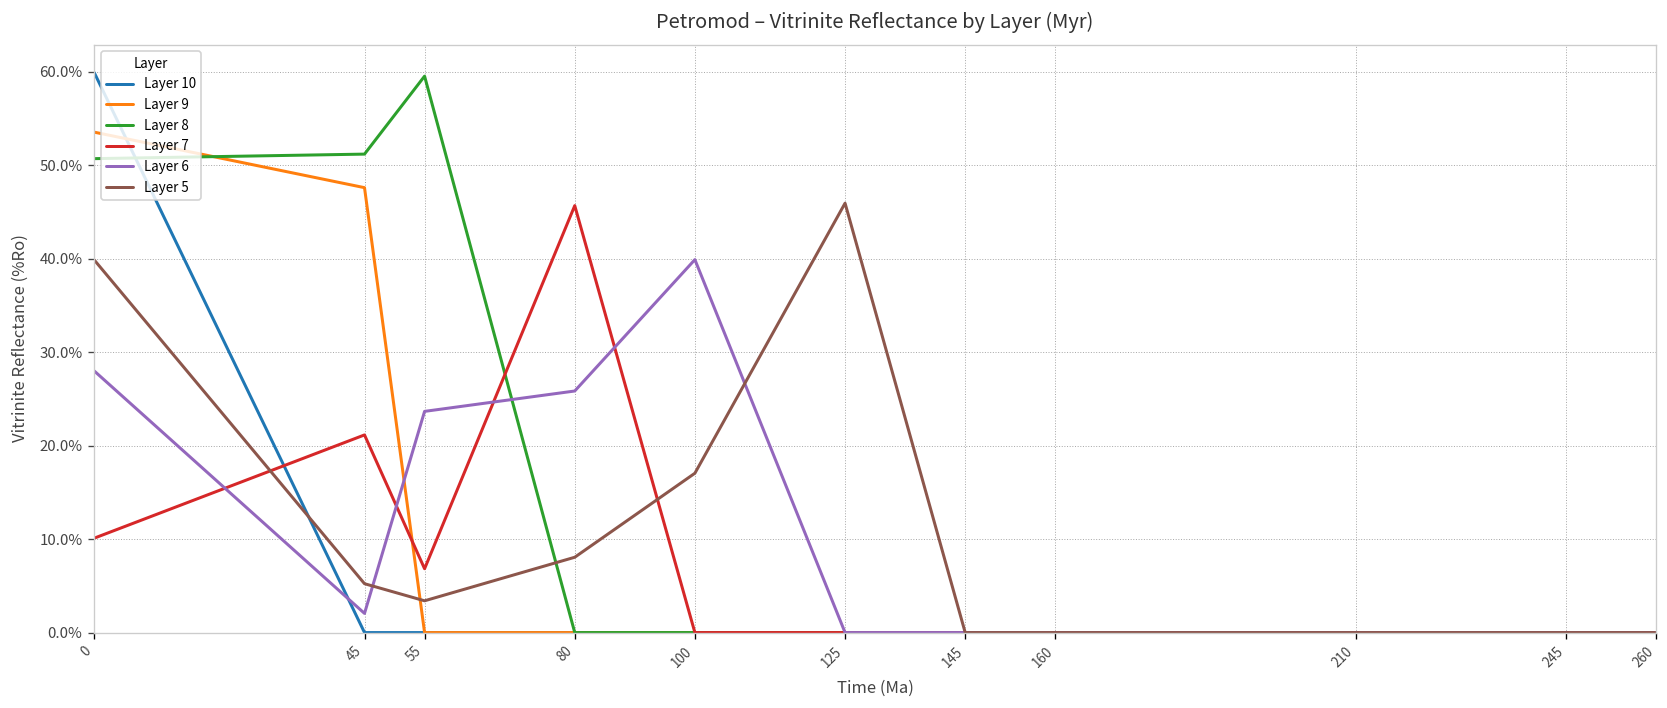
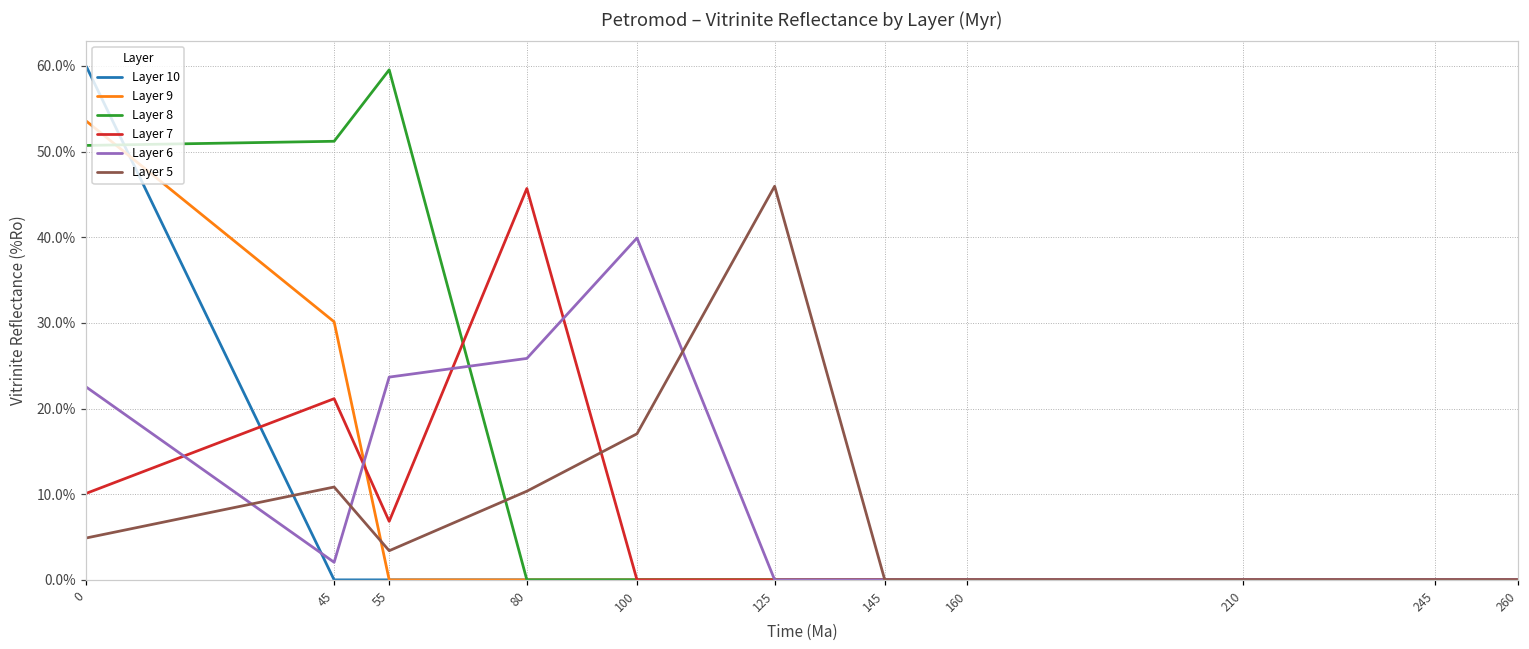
  {
    "Layer 10": {
      "0": "60%",
      "45": "0%"
    },
    "Layer 9": {
      "0": "54%",
-     "45": "48%"
+     "45": "30%"
    },
    "Layer 8": {
      "0": "51%",
      "45": "51%",
      "55": "60%"
    },
    "Layer 7": {
      "0": "10%",
      "45": "21%",
      "55": "7%",
      "80": "46%"
    },
    "Layer 6": {
-     "0": "28%",
+     "0": "23%",
      "45": "2%",
      "55": "24%",
      "80": "26%",
      "100": "40%"
    },
    "Layer 5": {
-     "0": "40%",
-     "45": "5%",
+     "0": "5%",
+     "45": "11%",
      "55": "3%",
-     "80": "8%",
+     "80": "10%",
      "100": "17%",
      "125": "46%"
    }
  }
